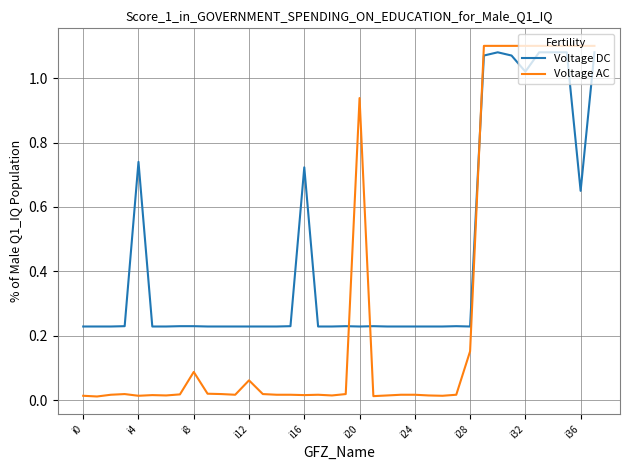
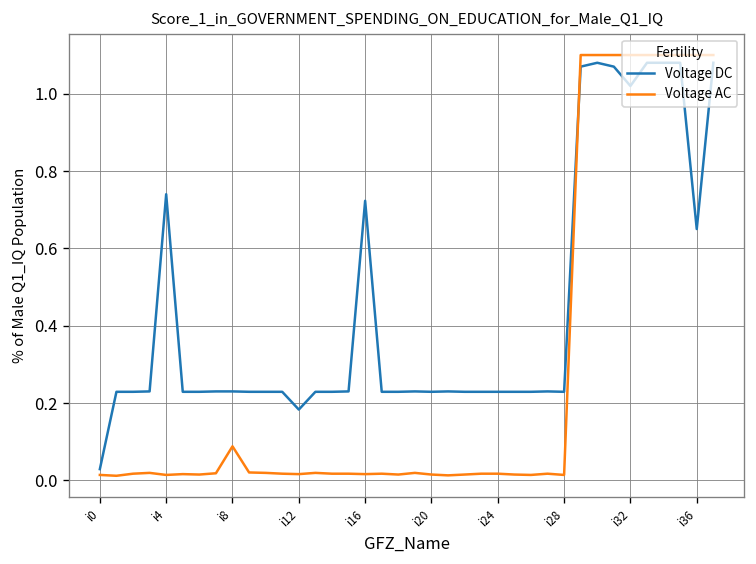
  {
    "Voltage DC": {
-     "i0": 0.23,
+     "i0": 0.03,
      "i4": 0.74,
      "i8": 0.23,
-     "i12": 0.23,
+     "i12": 0.18,
      "i16": 0.72,
      "i20": 0.23,
      "i24": 0.23,
      "i28": 0.23,
      "i36": 0.65
    },
    "Voltage AC": {
      "i0": 0.01,
      "i4": 0.01,
      "i8": 0.09,
-     "i12": 0.06,
+     "i12": 0.02,
      "i16": 0.02,
-     "i20": 0.94,
+     "i20": 0.02,
      "i24": 0.02,
-     "i28": 0.15
+     "i28": 0.01
    }
  }
